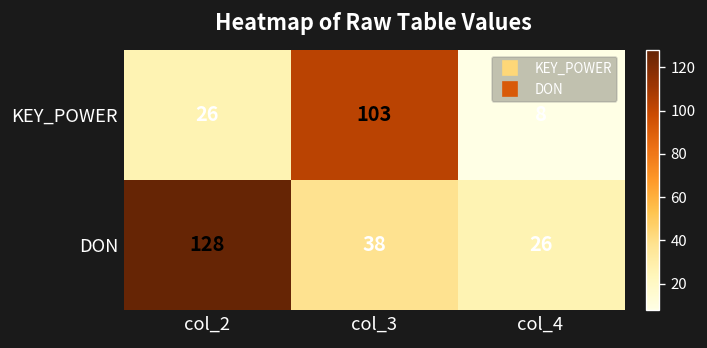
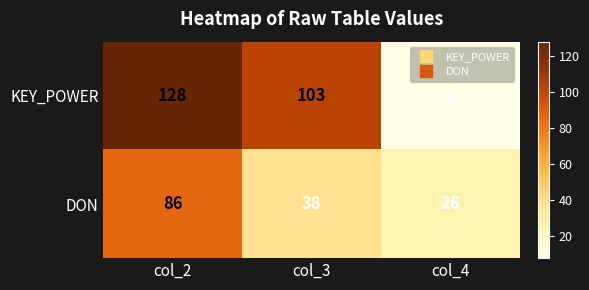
  {
    "KEY_POWER": {
-     "col_2": 26,
+     "col_2": 128,
      "col_3": 103
    },
    "DON": {
-     "col_2": 128,
+     "col_2": 86,
      "col_3": 38,
      "col_4": 26
    }
  }
